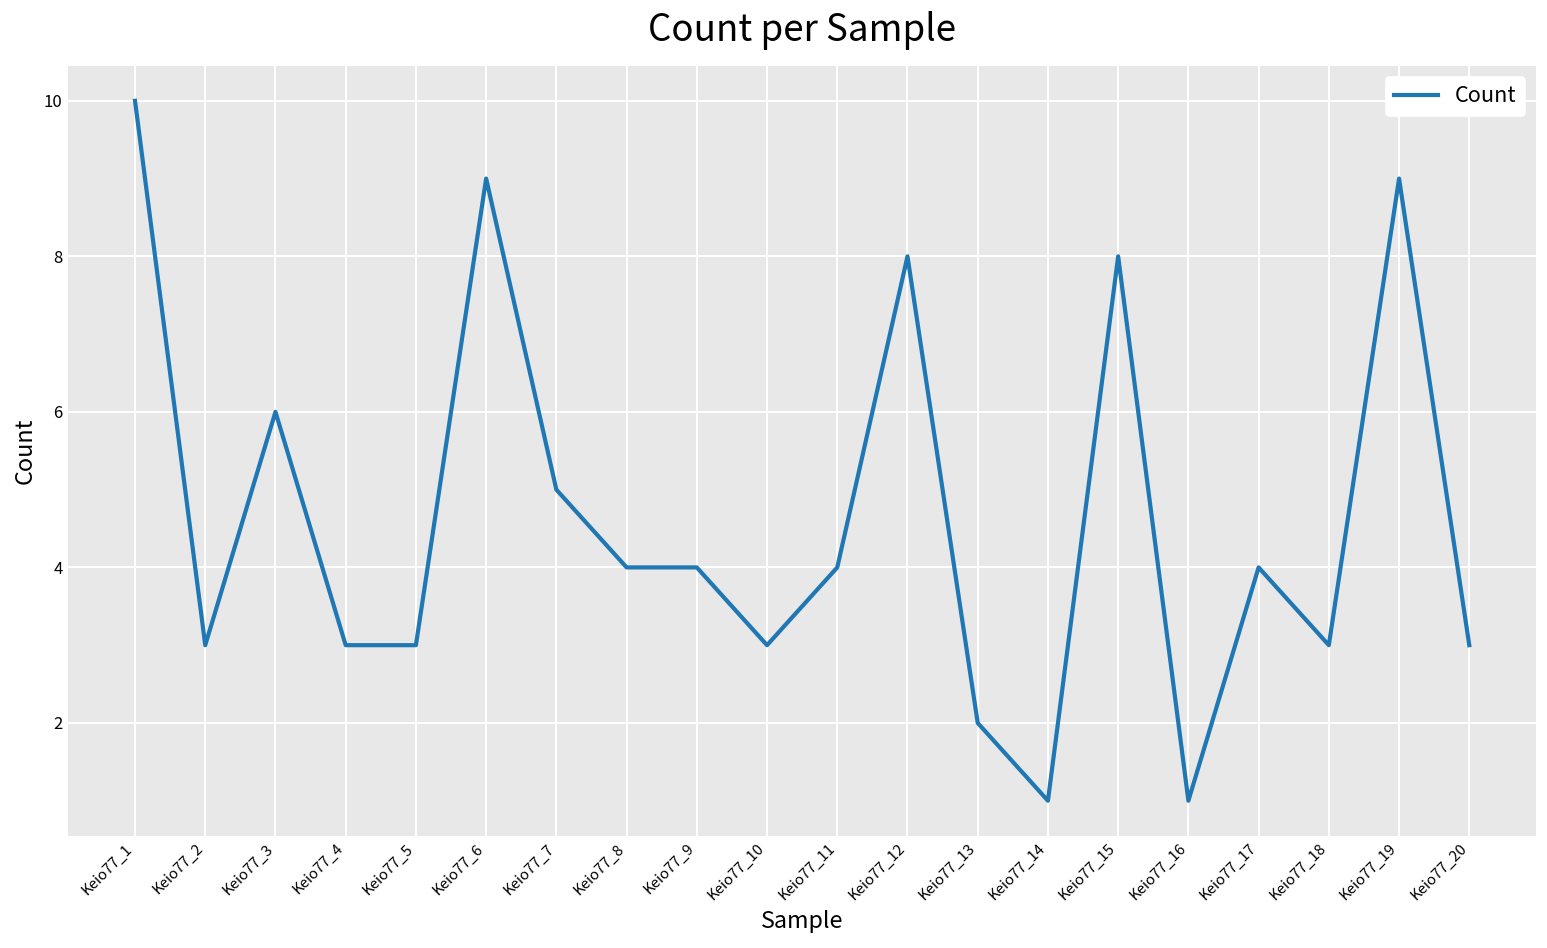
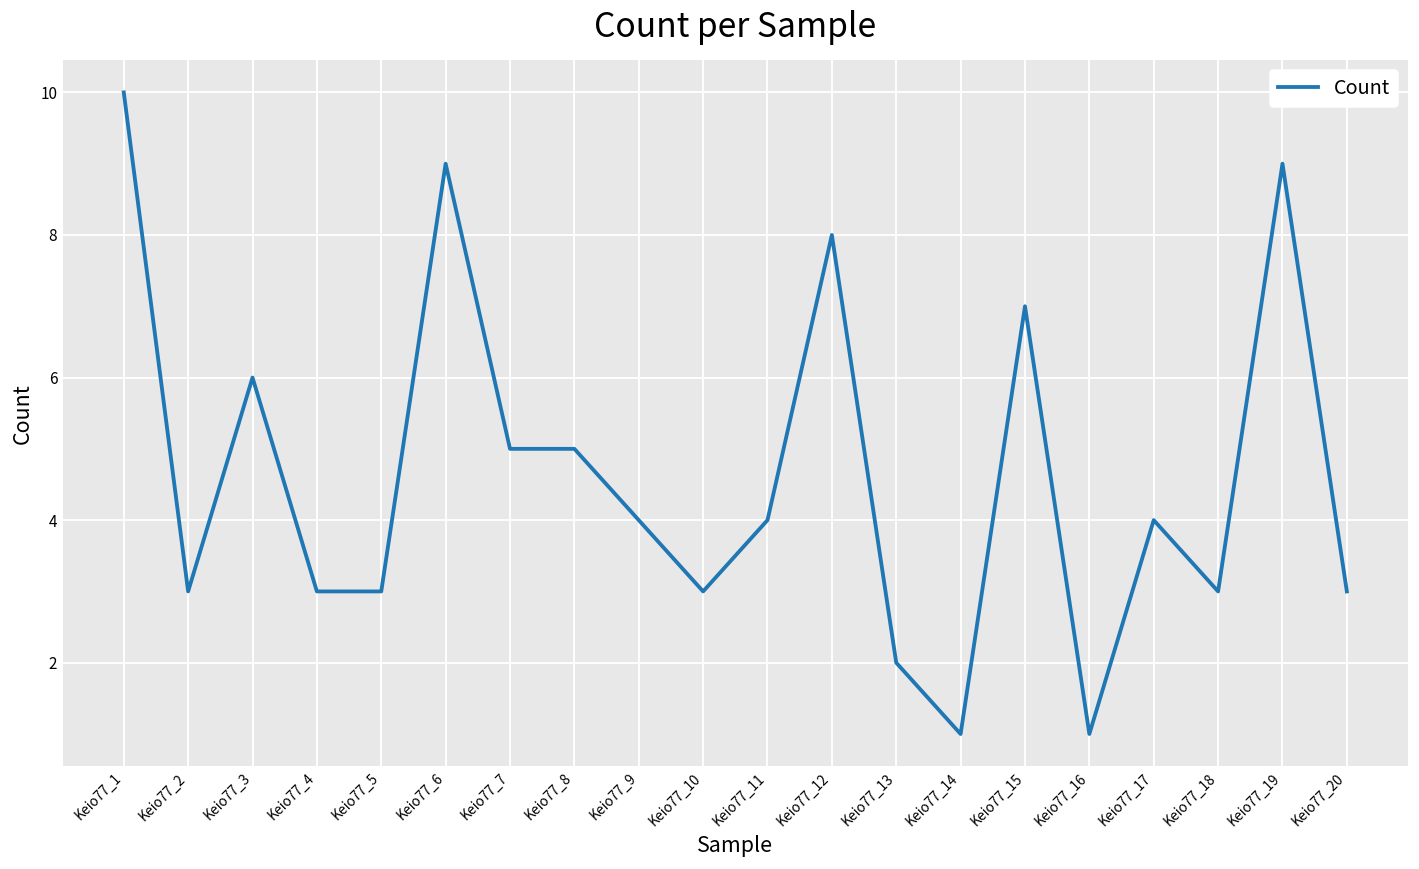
  {
    "Keio77_1": 10,
    "Keio77_2": 3,
    "Keio77_3": 6,
    "Keio77_4": 3,
    "Keio77_5": 3,
    "Keio77_6": 9,
    "Keio77_7": 5,
-   "Keio77_8": 4,
+   "Keio77_8": 5,
    "Keio77_9": 4,
    "Keio77_10": 3,
    "Keio77_11": 4,
    "Keio77_12": 8,
    "Keio77_13": 2,
    "Keio77_14": 1,
-   "Keio77_15": 8,
+   "Keio77_15": 7,
    "Keio77_16": 1,
    "Keio77_17": 4,
    "Keio77_18": 3,
    "Keio77_19": 9,
    "Keio77_20": 3
  }
